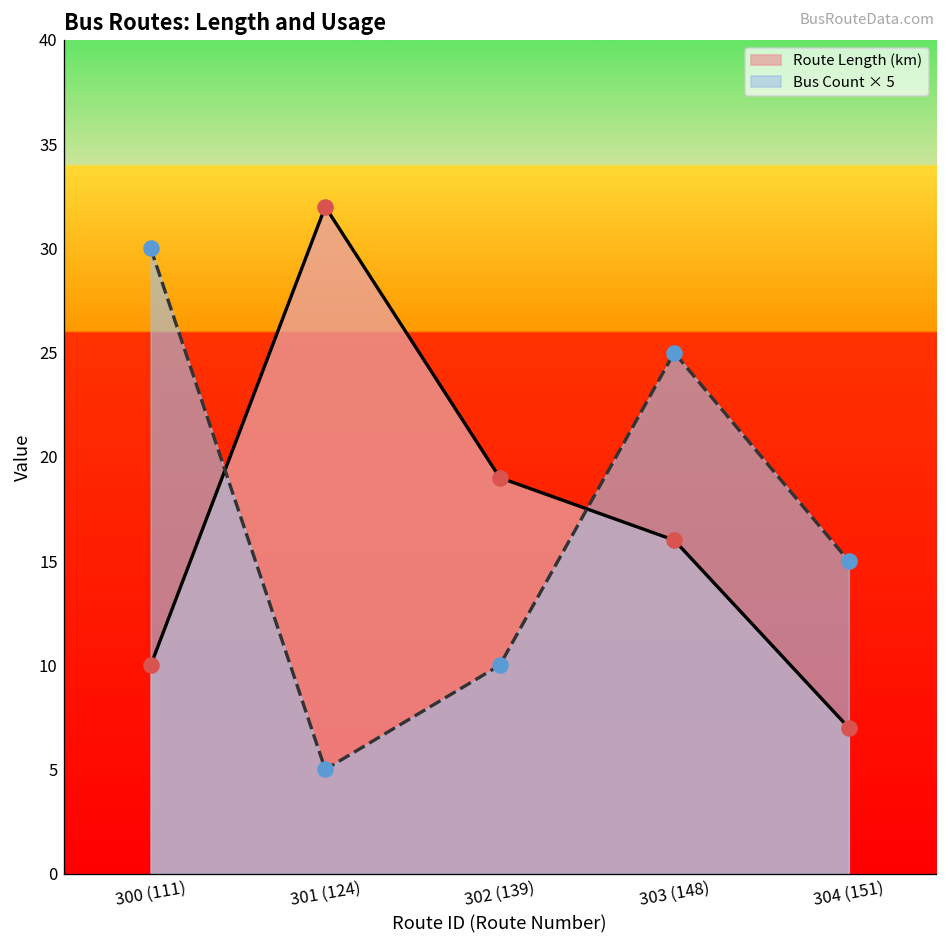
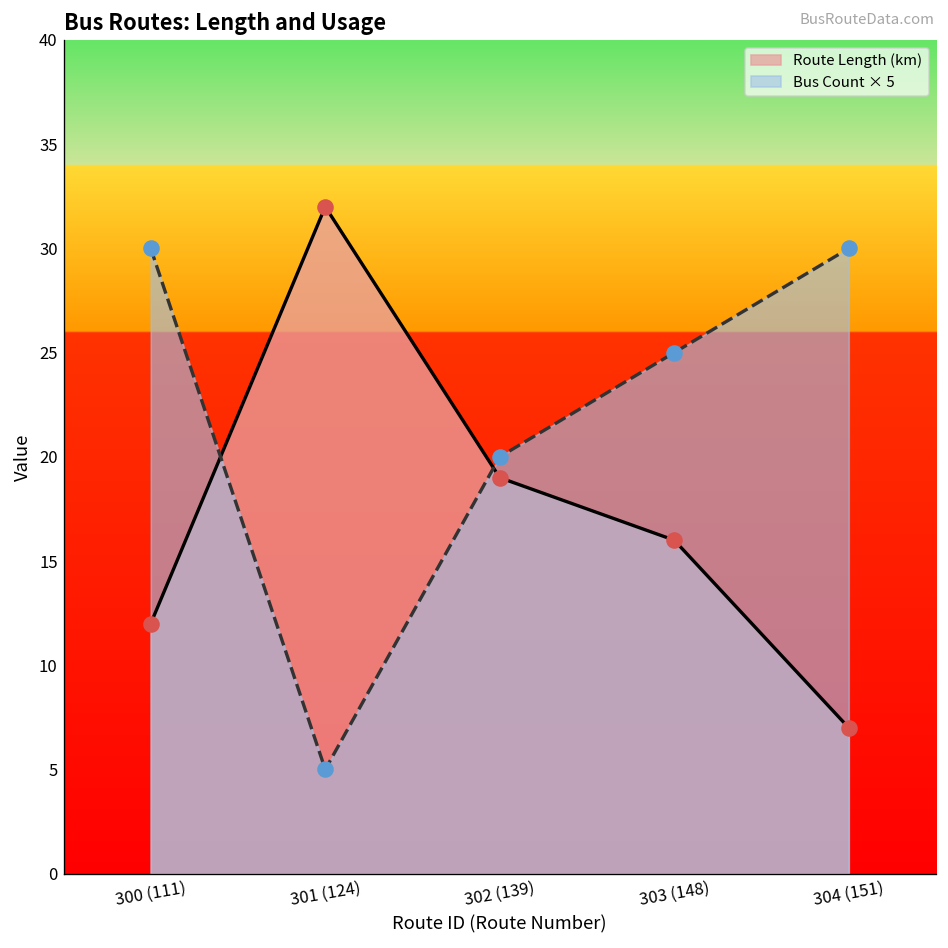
  {
    "Route Length (km)": {
-     "300 (111)": 10,
+     "300 (111)": 12,
      "301 (124)": 32,
      "302 (139)": 19,
      "303 (148)": 16,
      "304 (151)": 7
    },
    "Bus Count × 5": {
      "300 (111)": 30.0,
      "301 (124)": 5.0,
-     "302 (139)": 10.0,
+     "302 (139)": 20.0,
      "303 (148)": 25.0,
-     "304 (151)": 15.0
+     "304 (151)": 30.0
    }
  }
